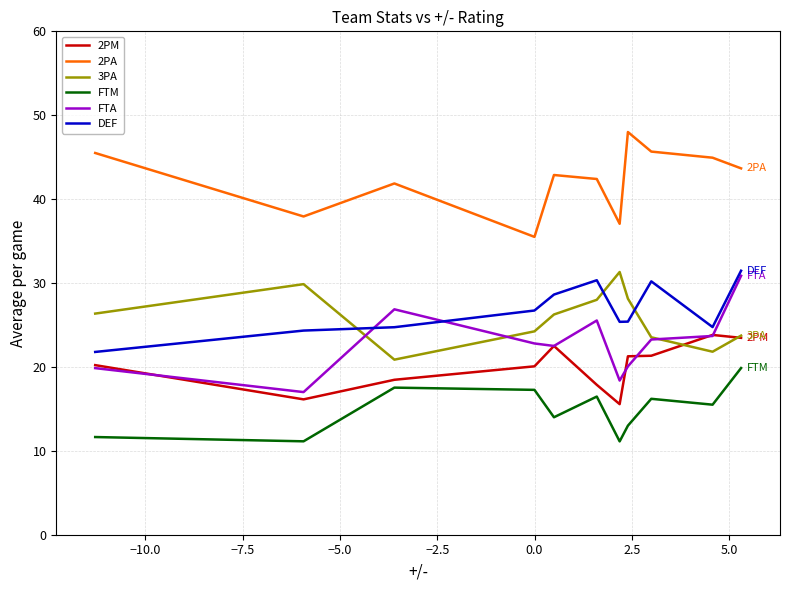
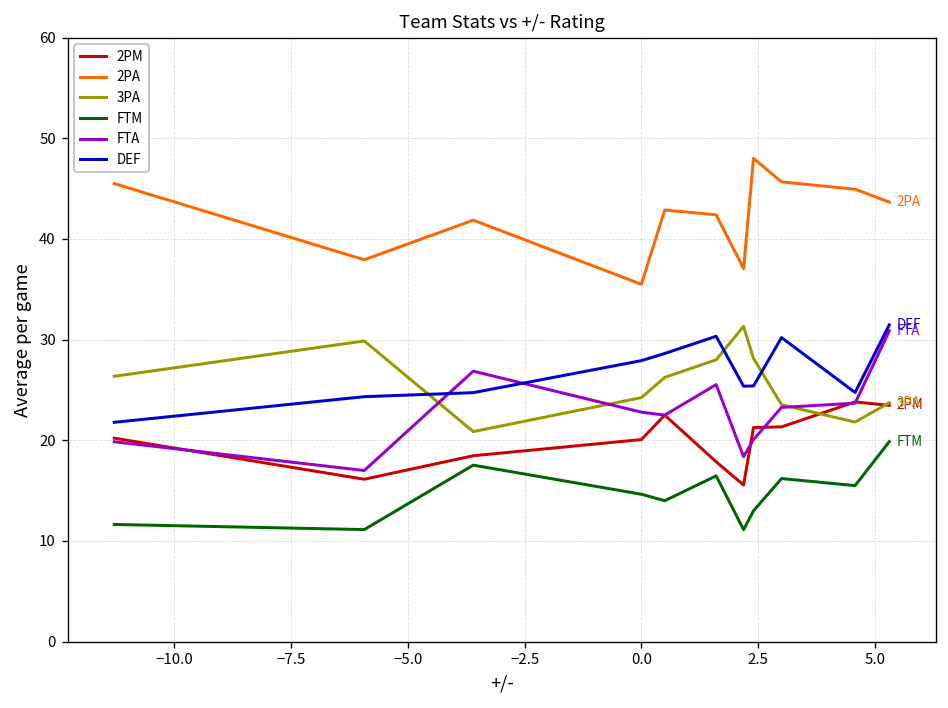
  {
    "2PM": {
      "0.0": 20
    },
    "2PA": {
      "0.0": 36
    },
    "3PA": {
      "0.0": 24
    },
    "FTM": {
-     "0.0": 17
+     "0.0": 15
    },
    "FTA": {
      "0.0": 23
    },
    "DEF": {
-     "0.0": 27
+     "0.0": 28
    }
  }
